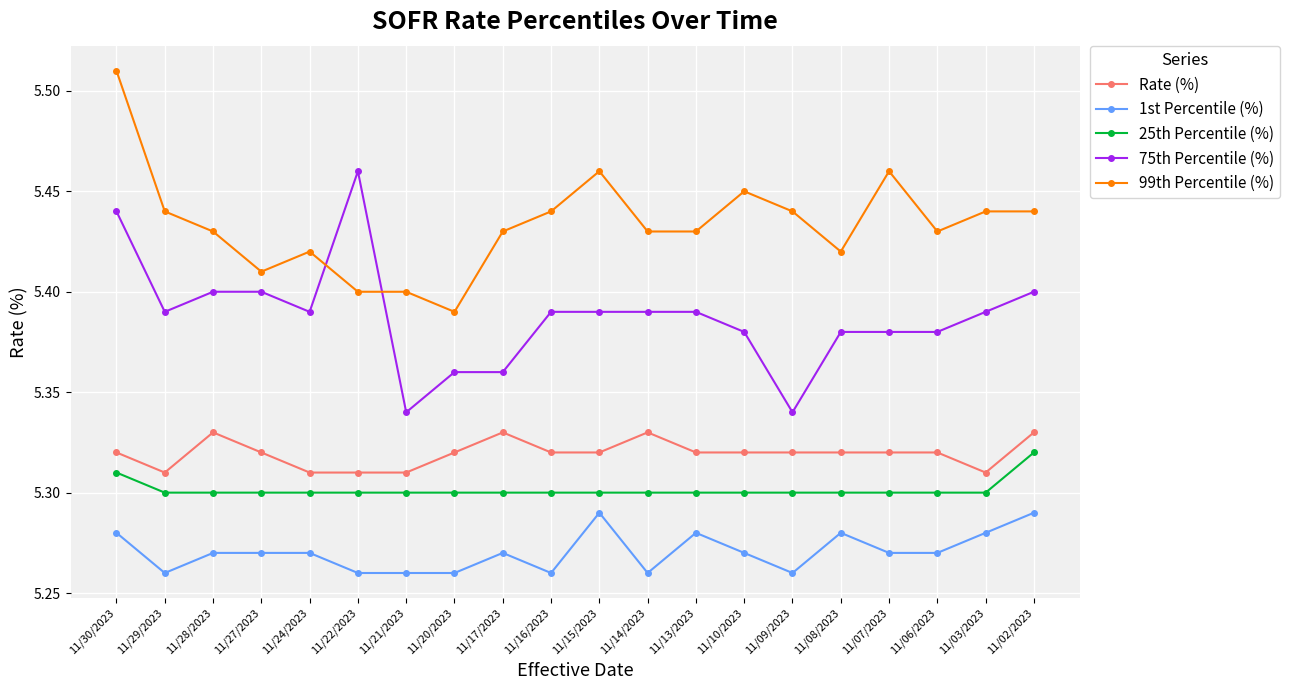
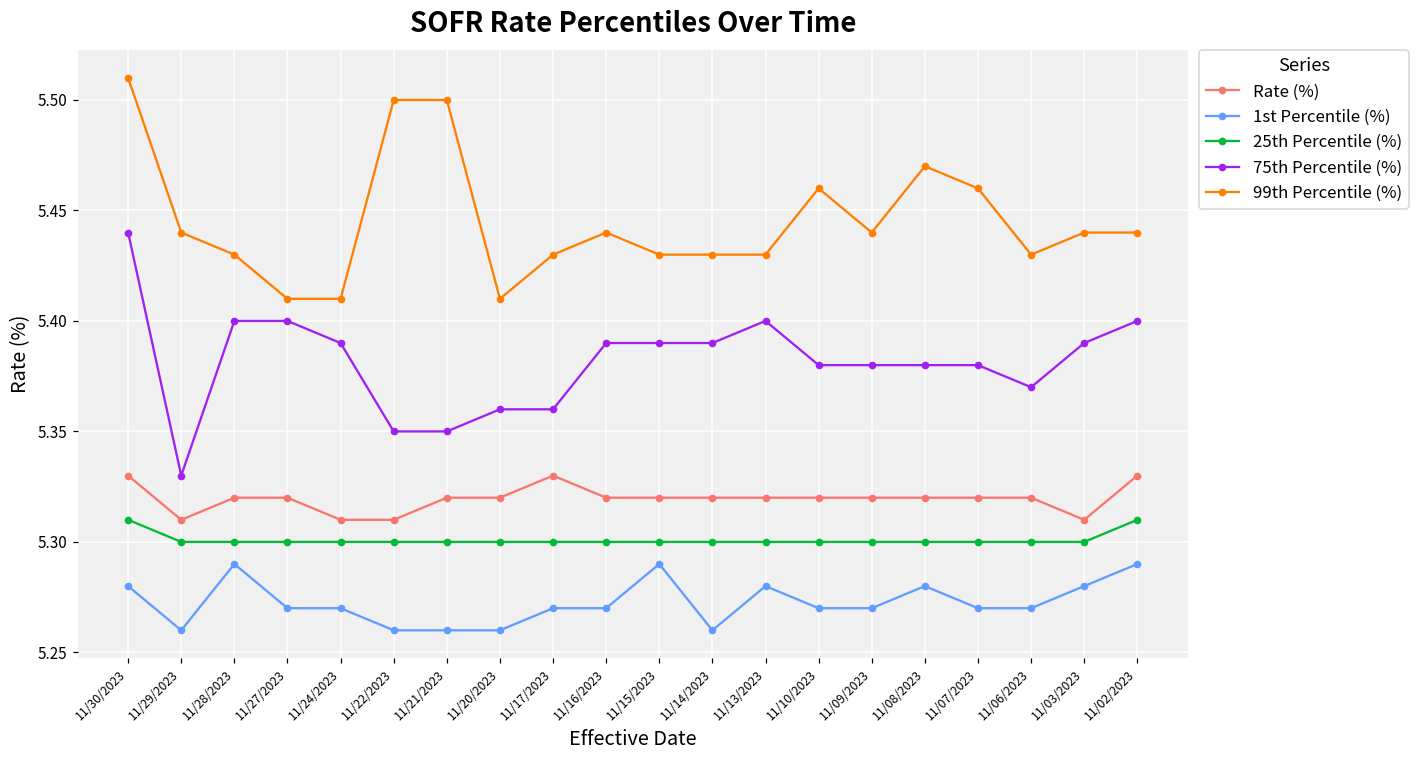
  {
    "Rate (%)": {
-     "11/30/2023": 5.32,
+     "11/30/2023": 5.33,
      "11/29/2023": 5.31,
-     "11/28/2023": 5.33,
+     "11/28/2023": 5.32,
      "11/27/2023": 5.32,
      "11/24/2023": 5.31,
      "11/22/2023": 5.31,
-     "11/21/2023": 5.31,
+     "11/21/2023": 5.32,
      "11/20/2023": 5.32,
      "11/17/2023": 5.33,
      "11/16/2023": 5.32,
      "11/15/2023": 5.32,
-     "11/14/2023": 5.33,
+     "11/14/2023": 5.32,
      "11/13/2023": 5.32,
      "11/10/2023": 5.32,
      "11/09/2023": 5.32,
      "11/08/2023": 5.32,
      "11/07/2023": 5.32,
      "11/06/2023": 5.32,
      "11/03/2023": 5.31,
      "11/02/2023": 5.33
    },
    "1st Percentile (%)": {
      "11/30/2023": 5.28,
      "11/29/2023": 5.26,
-     "11/28/2023": 5.27,
+     "11/28/2023": 5.29,
      "11/27/2023": 5.27,
      "11/24/2023": 5.27,
      "11/22/2023": 5.26,
      "11/21/2023": 5.26,
      "11/20/2023": 5.26,
      "11/17/2023": 5.27,
-     "11/16/2023": 5.26,
+     "11/16/2023": 5.27,
      "11/15/2023": 5.29,
      "11/14/2023": 5.26,
      "11/13/2023": 5.28,
      "11/10/2023": 5.27,
-     "11/09/2023": 5.26,
+     "11/09/2023": 5.27,
      "11/08/2023": 5.28,
      "11/07/2023": 5.27,
      "11/06/2023": 5.27,
      "11/03/2023": 5.28,
      "11/02/2023": 5.29
    },
    "25th Percentile (%)": {
      "11/30/2023": 5.31,
      "11/29/2023": 5.30,
      "11/28/2023": 5.30,
      "11/27/2023": 5.30,
      "11/24/2023": 5.30,
      "11/22/2023": 5.30,
      "11/21/2023": 5.30,
      "11/20/2023": 5.30,
      "11/17/2023": 5.30,
      "11/16/2023": 5.30,
      "11/15/2023": 5.30,
      "11/14/2023": 5.30,
      "11/13/2023": 5.30,
      "11/10/2023": 5.30,
      "11/09/2023": 5.30,
      "11/08/2023": 5.30,
      "11/07/2023": 5.30,
      "11/06/2023": 5.30,
      "11/03/2023": 5.30,
-     "11/02/2023": 5.32
+     "11/02/2023": 5.31
    },
    "75th Percentile (%)": {
      "11/30/2023": 5.44,
-     "11/29/2023": 5.39,
+     "11/29/2023": 5.33,
      "11/28/2023": 5.40,
      "11/27/2023": 5.40,
      "11/24/2023": 5.39,
-     "11/22/2023": 5.46,
-     "11/21/2023": 5.34,
+     "11/22/2023": 5.35,
+     "11/21/2023": 5.35,
      "11/20/2023": 5.36,
      "11/17/2023": 5.36,
      "11/16/2023": 5.39,
      "11/15/2023": 5.39,
      "11/14/2023": 5.39,
-     "11/13/2023": 5.39,
+     "11/13/2023": 5.40,
      "11/10/2023": 5.38,
-     "11/09/2023": 5.34,
+     "11/09/2023": 5.38,
      "11/08/2023": 5.38,
      "11/07/2023": 5.38,
-     "11/06/2023": 5.38,
+     "11/06/2023": 5.37,
      "11/03/2023": 5.39,
      "11/02/2023": 5.40
    },
    "99th Percentile (%)": {
      "11/30/2023": 5.51,
      "11/29/2023": 5.44,
      "11/28/2023": 5.43,
      "11/27/2023": 5.41,
-     "11/24/2023": 5.42,
-     "11/22/2023": 5.4,
-     "11/21/2023": 5.4,
-     "11/20/2023": 5.39,
+     "11/24/2023": 5.41,
+     "11/22/2023": 5.5,
+     "11/21/2023": 5.5,
+     "11/20/2023": 5.41,
      "11/17/2023": 5.43,
      "11/16/2023": 5.44,
-     "11/15/2023": 5.46,
+     "11/15/2023": 5.43,
      "11/14/2023": 5.43,
      "11/13/2023": 5.43,
-     "11/10/2023": 5.45,
+     "11/10/2023": 5.46,
      "11/09/2023": 5.44,
-     "11/08/2023": 5.42,
+     "11/08/2023": 5.47,
      "11/07/2023": 5.46,
      "11/06/2023": 5.43,
      "11/03/2023": 5.44,
      "11/02/2023": 5.44
    }
  }
